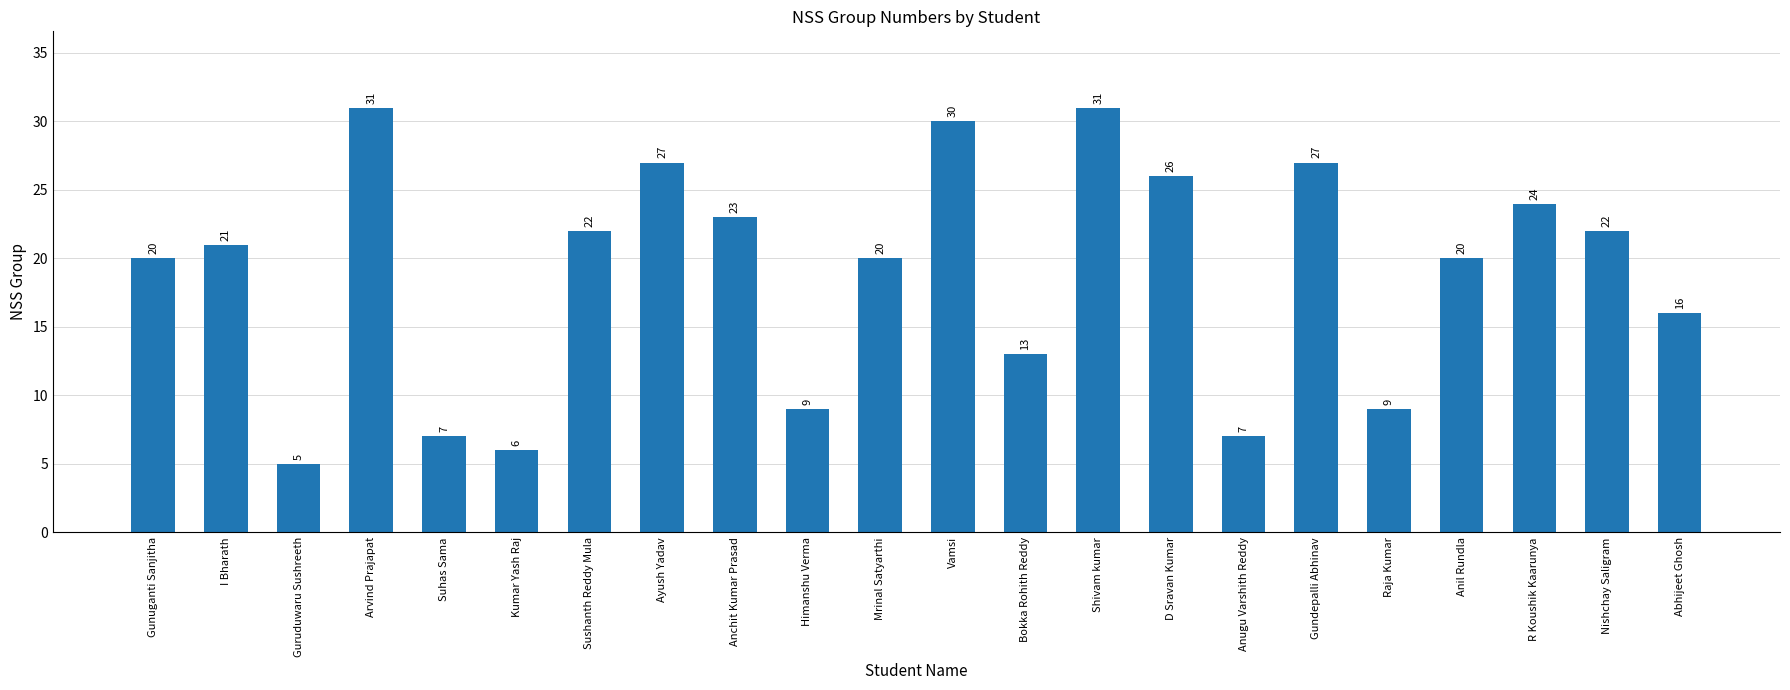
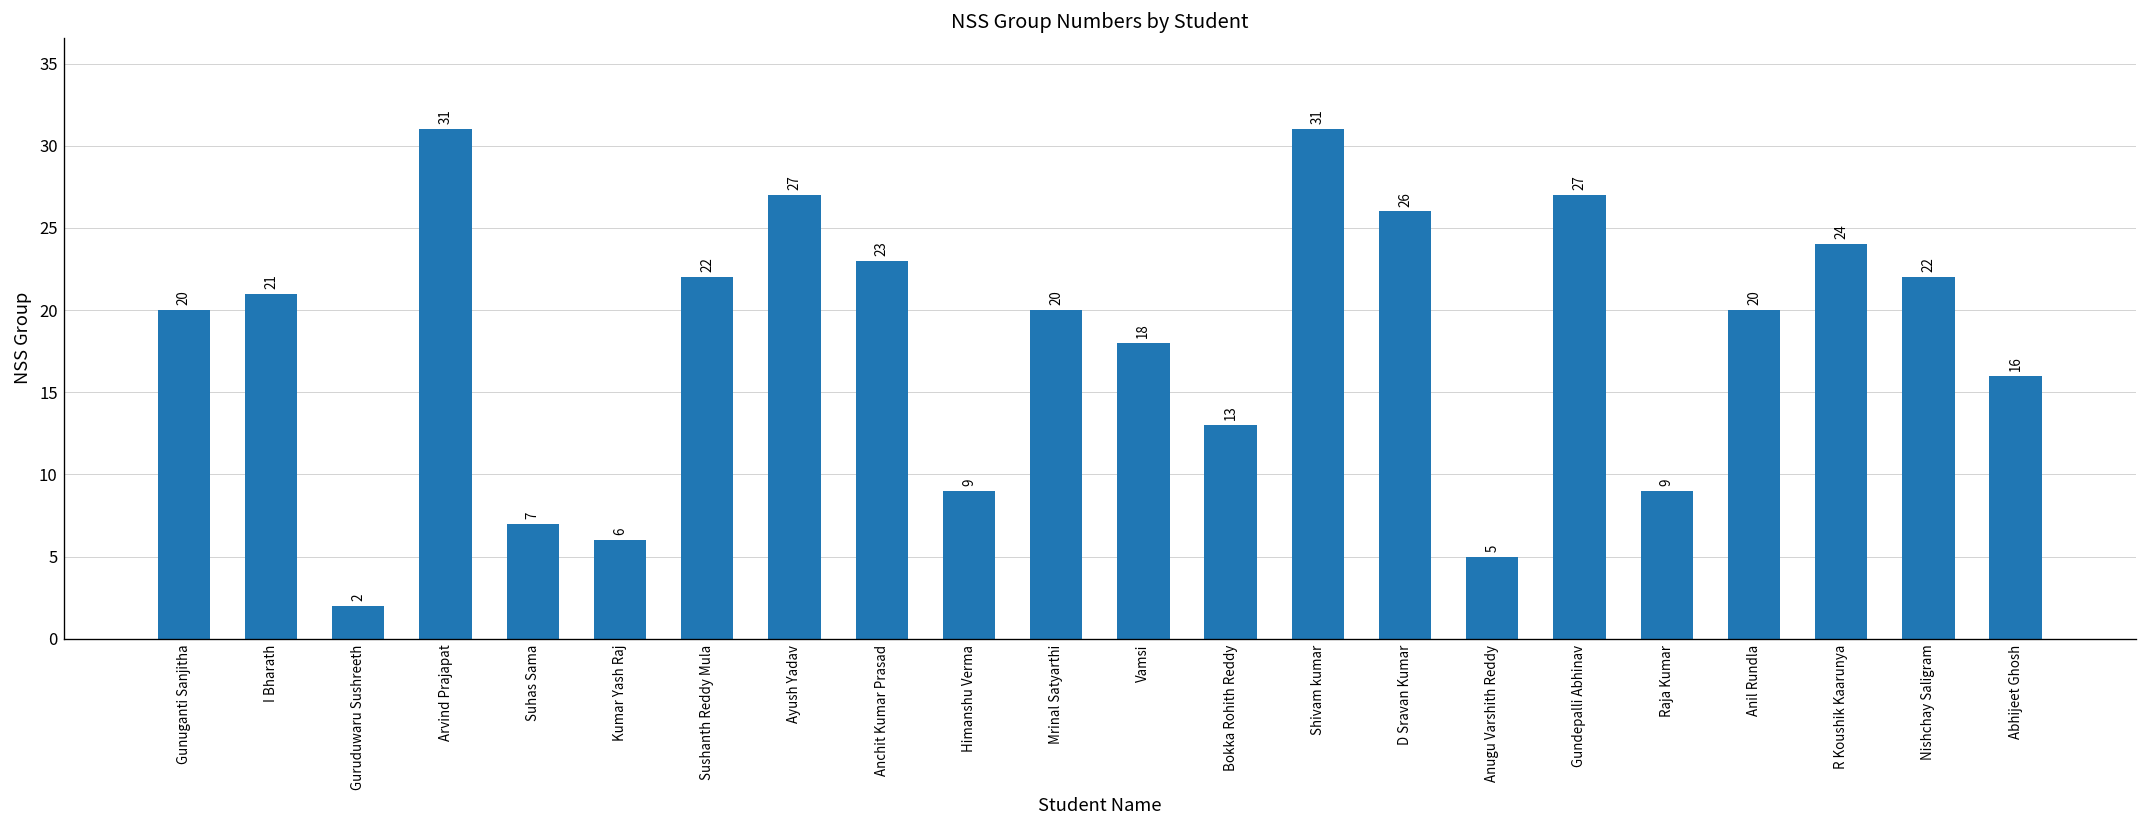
  {
    "Gunuganti Sanjitha": 20,
    "I Bharath": 21,
-   "Guruduwaru Sushreeth": 5,
+   "Guruduwaru Sushreeth": 2,
    "Arvind Prajapat": 31,
    "Suhas Sama": 7,
    "Kumar Yash Raj": 6,
    "Sushanth Reddy Mula": 22,
    "Ayush Yadav": 27,
    "Anchit Kumar Prasad": 23,
    "Himanshu Verma": 9,
    "Mrinal Satyarthi": 20,
-   "Vamsi": 30,
+   "Vamsi": 18,
    "Bokka Rohith Reddy": 13,
    "Shivam kumar": 31,
    "D Sravan Kumar": 26,
-   "Anugu Varshith Reddy": 7,
+   "Anugu Varshith Reddy": 5,
    "Gundepalli Abhinav": 27,
    "Raja Kumar": 9,
    "Anil Rundla": 20,
    "R Koushik Kaarunya": 24,
    "Nishchay Saligram": 22,
    "Abhijeet Ghosh": 16
  }
